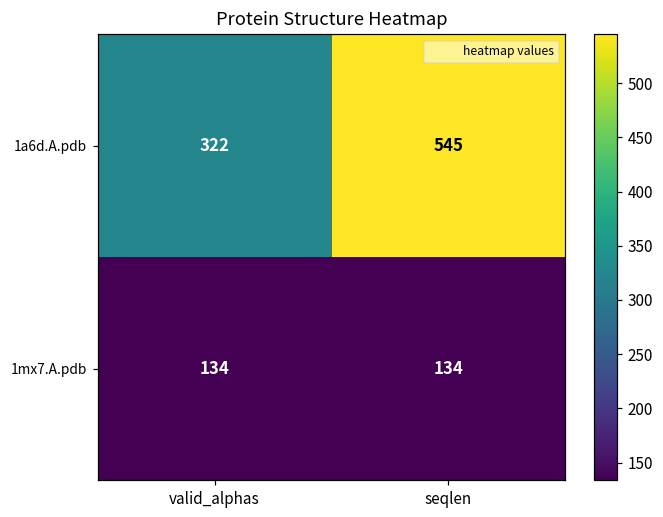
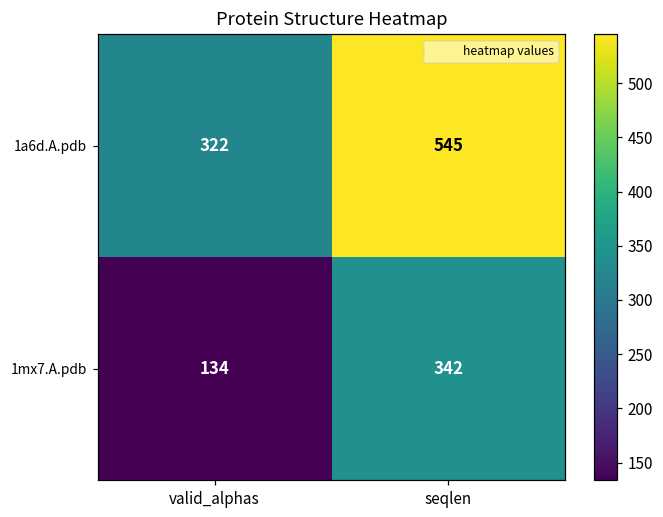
  {
    "1a6d.A.pdb": {
      "valid_alphas": 322,
      "seqlen": 545
    },
    "1mx7.A.pdb": {
      "valid_alphas": 134,
-     "seqlen": 134
+     "seqlen": 342
    }
  }
